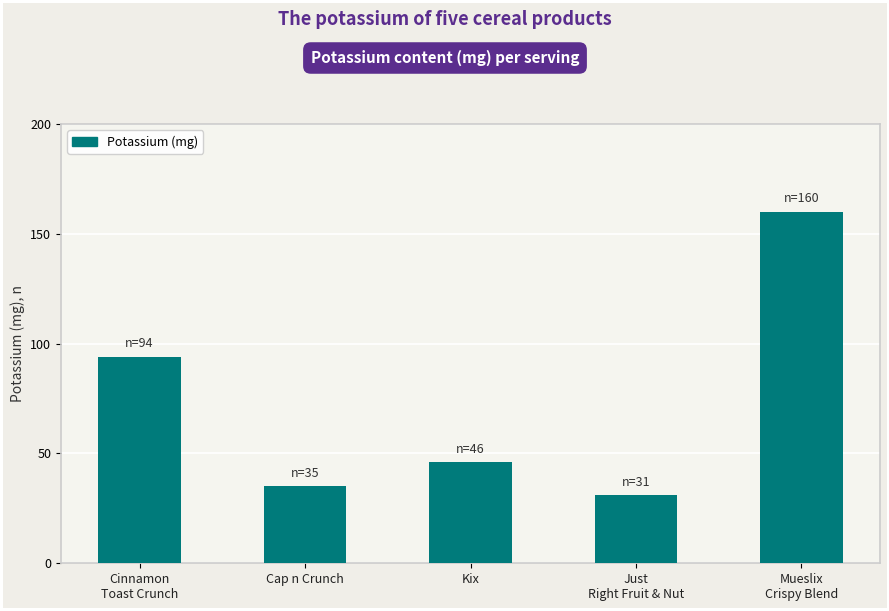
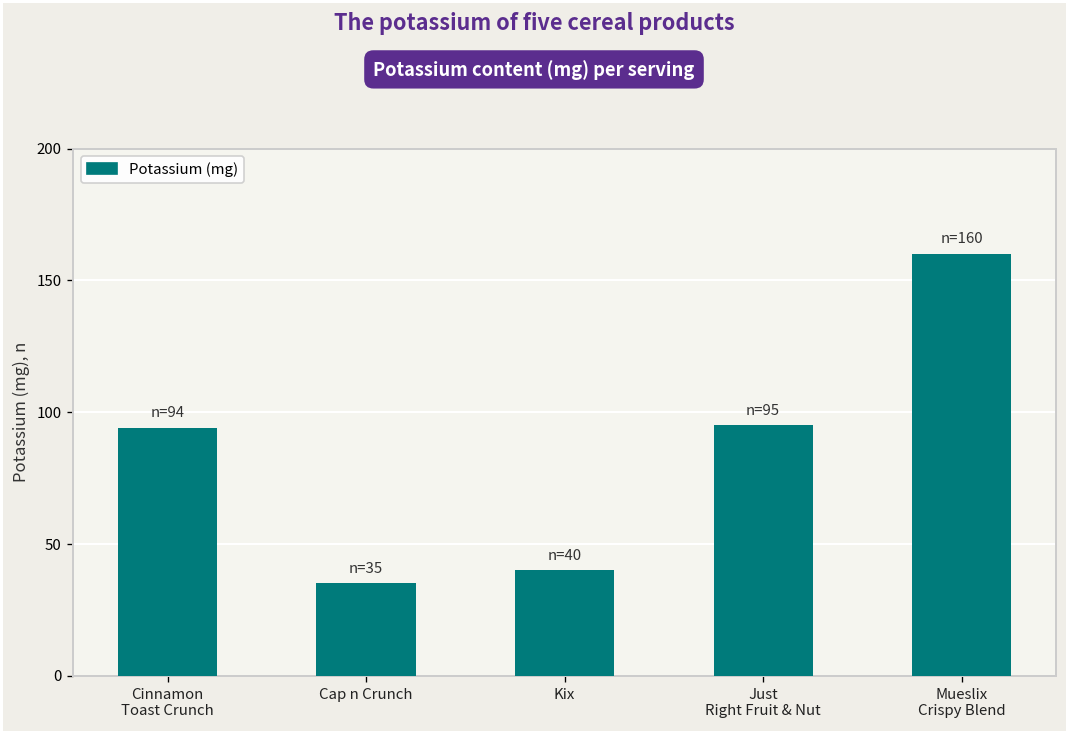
  {
    "Cinnamon Toast Crunch": 94,
    "Cap n Crunch": 35,
-   "Kix": 46,
-   "Just Right Fruit & Nut": 31,
+   "Kix": 40,
+   "Just Right Fruit & Nut": 95,
    "Mueslix Crispy Blend": 160
  }
